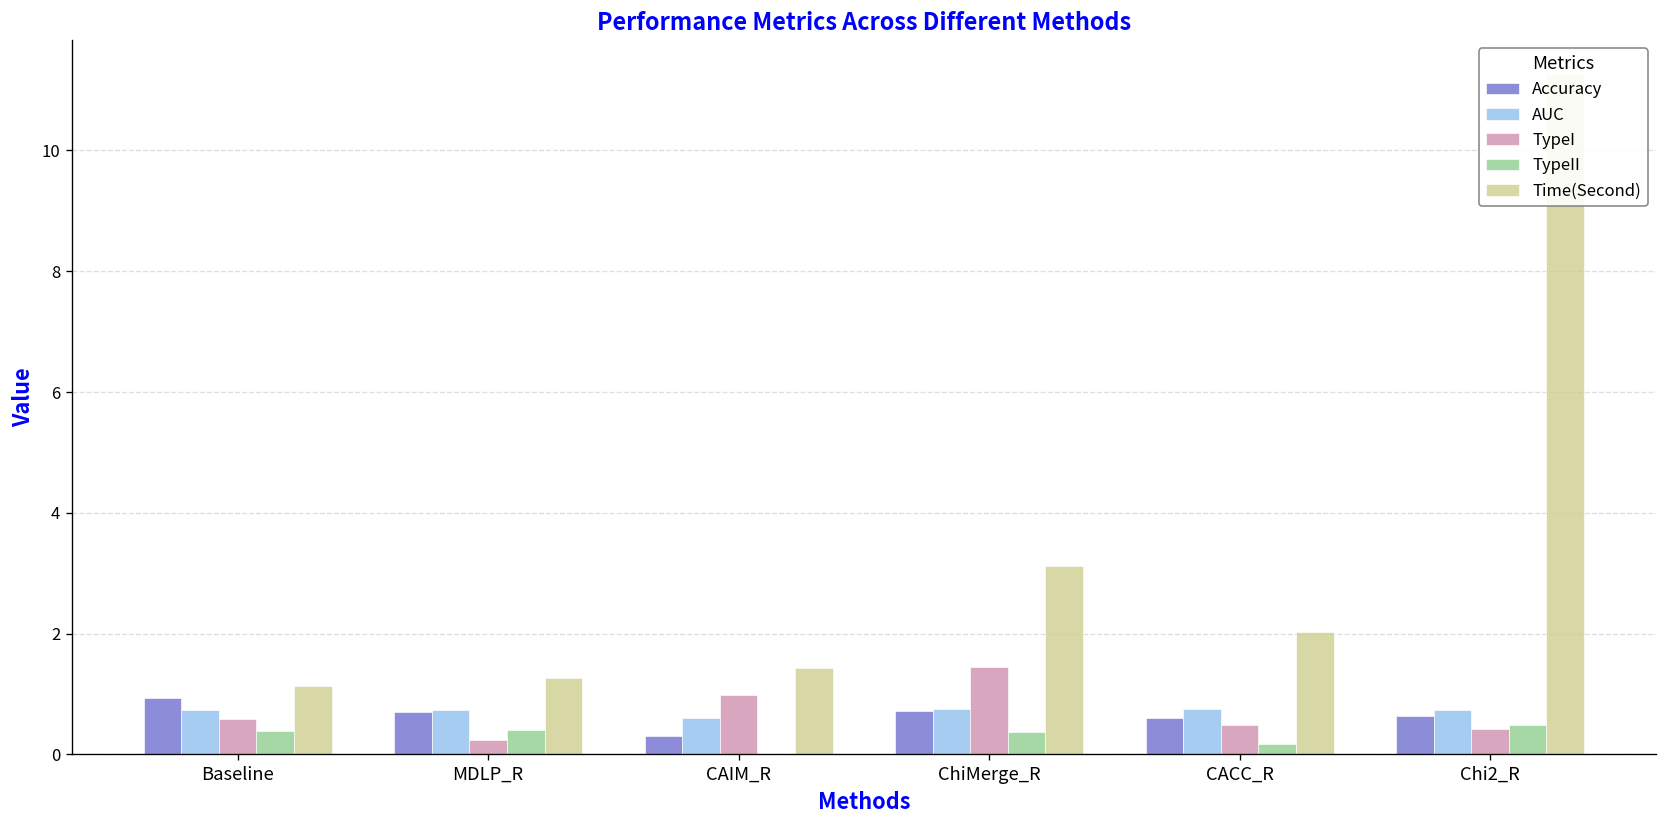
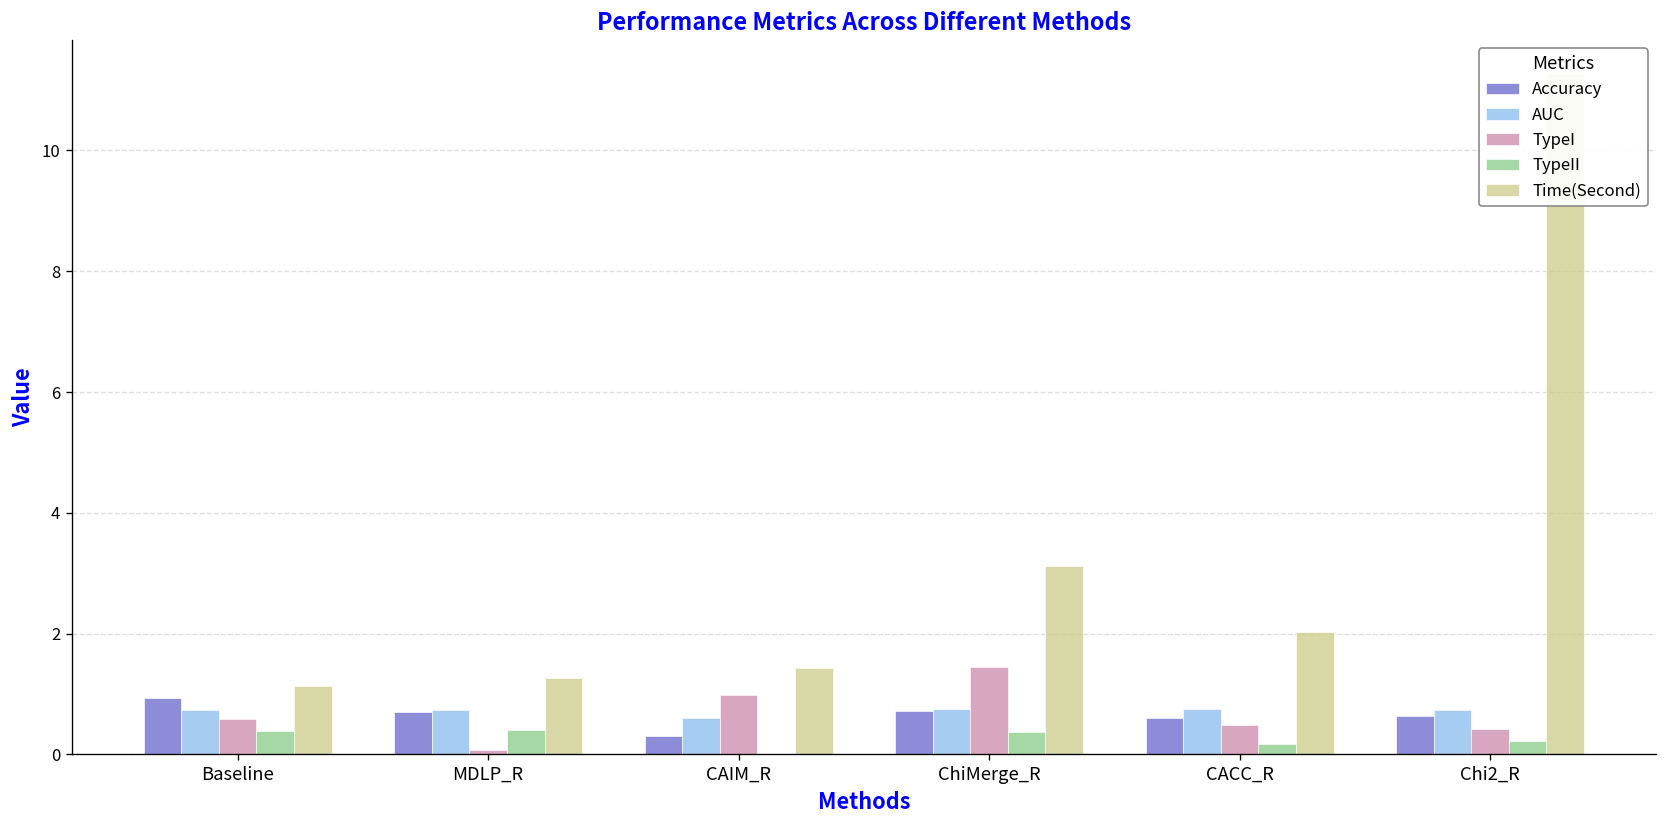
  {
    "Accuracy": {
      "Baseline": 0.9,
      "MDLP_R": 0.7,
      "CAIM_R": 0.3,
      "ChiMerge_R": 0.7,
      "CACC_R": 0.6,
      "Chi2_R": 0.6
    },
    "AUC": {
      "Baseline": 0.7,
      "MDLP_R": 0.7,
      "CAIM_R": 0.6,
      "ChiMerge_R": 0.8,
      "CACC_R": 0.8,
      "Chi2_R": 0.7
    },
    "TypeI": {
      "Baseline": 0.6,
-     "MDLP_R": 0.2,
+     "MDLP_R": 0.1,
      "CAIM_R": 1.0,
      "ChiMerge_R": 1.4,
      "CACC_R": 0.5,
      "Chi2_R": 0.4
    },
    "TypeII": {
      "Baseline": 0.4,
      "MDLP_R": 0.4,
      "ChiMerge_R": 0.4,
      "CACC_R": 0.2,
-     "Chi2_R": 0.5
+     "Chi2_R": 0.2
    },
    "Time(Second)": {
      "Baseline": 1.1,
      "MDLP_R": 1.3,
      "CAIM_R": 1.4,
      "ChiMerge_R": 3.1,
      "CACC_R": 2.0
    }
  }
